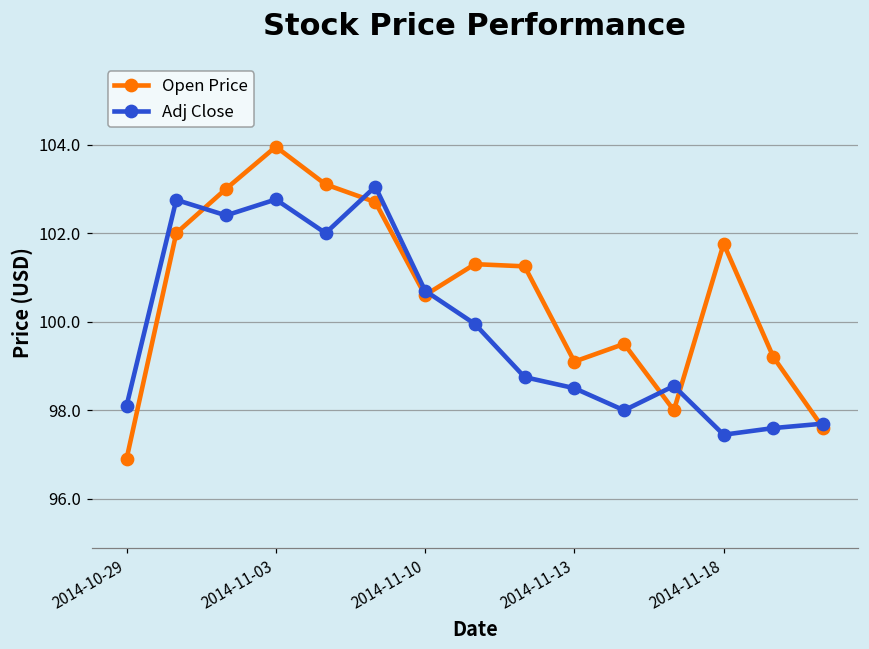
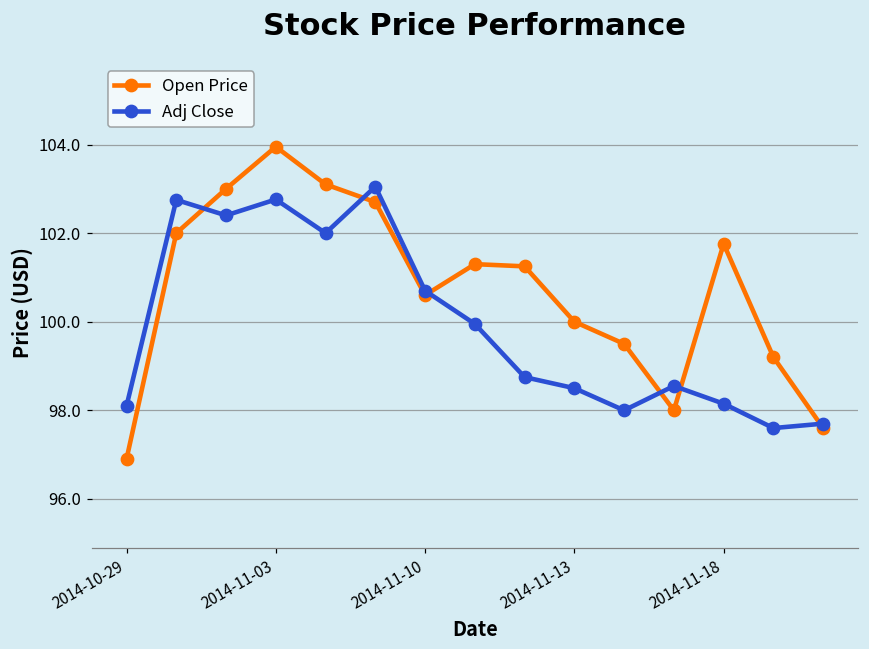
  {
    "Open Price": {
      "2014-10-29": 96.9,
      "2014-11-03": 104.0,
      "2014-11-10": 100.6,
-     "2014-11-13": 99.1,
+     "2014-11-13": 100.0,
      "2014-11-18": 101.8
    },
    "Adj Close": {
      "2014-10-29": 98.1,
      "2014-11-03": 102.8,
      "2014-11-10": 100.7,
      "2014-11-13": 98.5,
-     "2014-11-18": 97.5
+     "2014-11-18": 98.2
    }
  }
